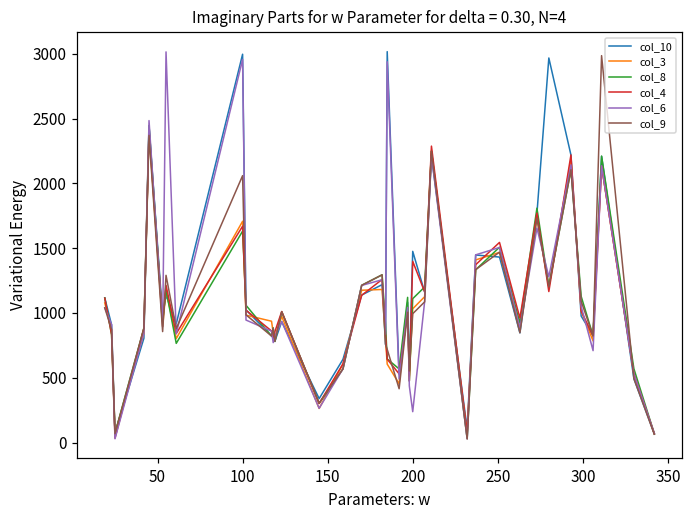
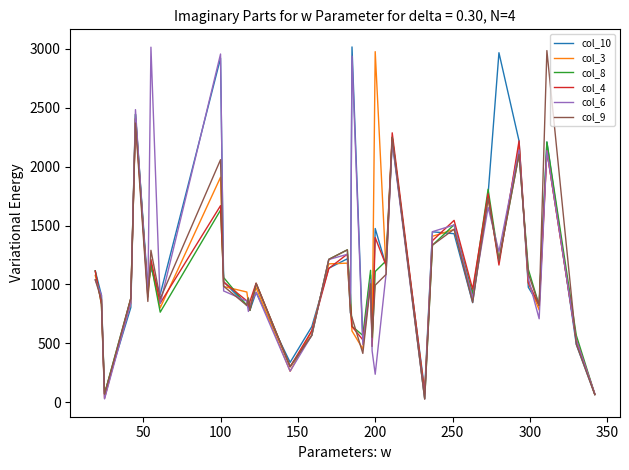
  {
    "col_10": {
-     "100": 3000,
+     "100": 2920,
      "200": 1480
    },
    "col_3": {
-     "100": 1710,
-     "200": 1030
+     "100": 1910,
+     "200": 2980
    },
    "col_8": {
      "100": 1630,
      "200": 1110
    },
    "col_4": {
      "100": 1670,
      "200": 1400
    },
    "col_6": {
      "100": 2960,
      "200": 240
    },
    "col_9": {
      "100": 2060,
      "200": 990
    }
  }
